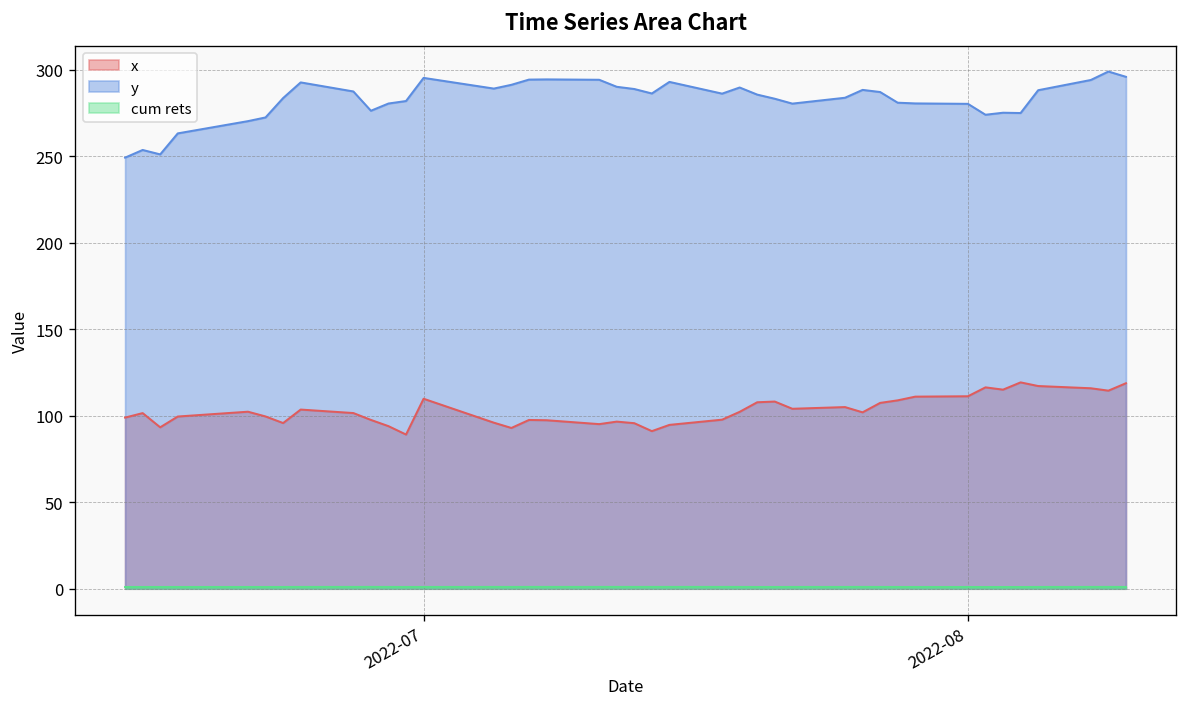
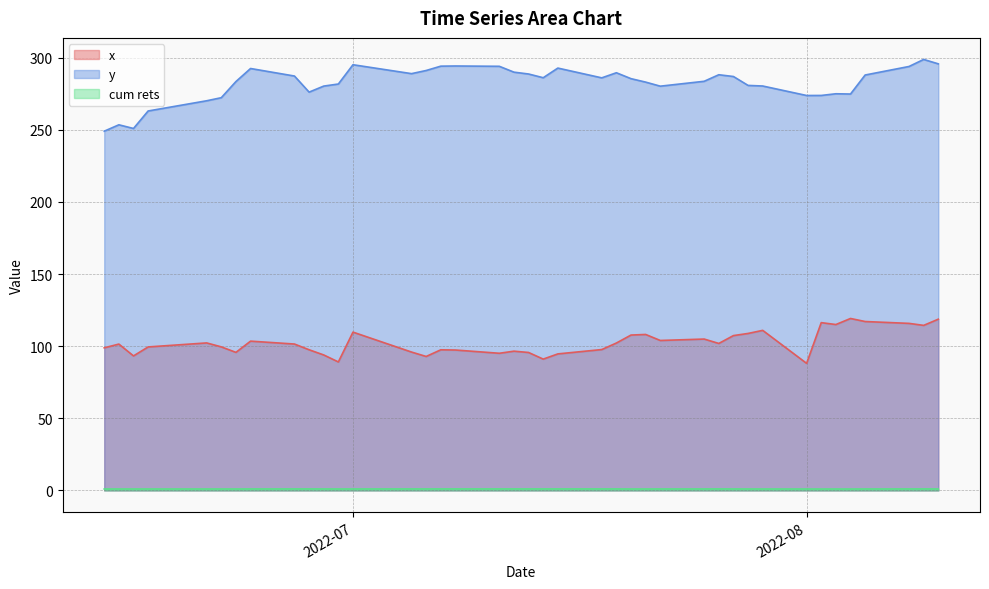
  {
    "x": {
      "2022-07": 110,
-     "2022-08": 111
+     "2022-08": 88
    },
    "y": {
      "2022-07": 295,
-     "2022-08": 280
+     "2022-08": 274
    },
    "cum rets": {
      "2022-07": 1,
      "2022-08": 1
    }
  }
